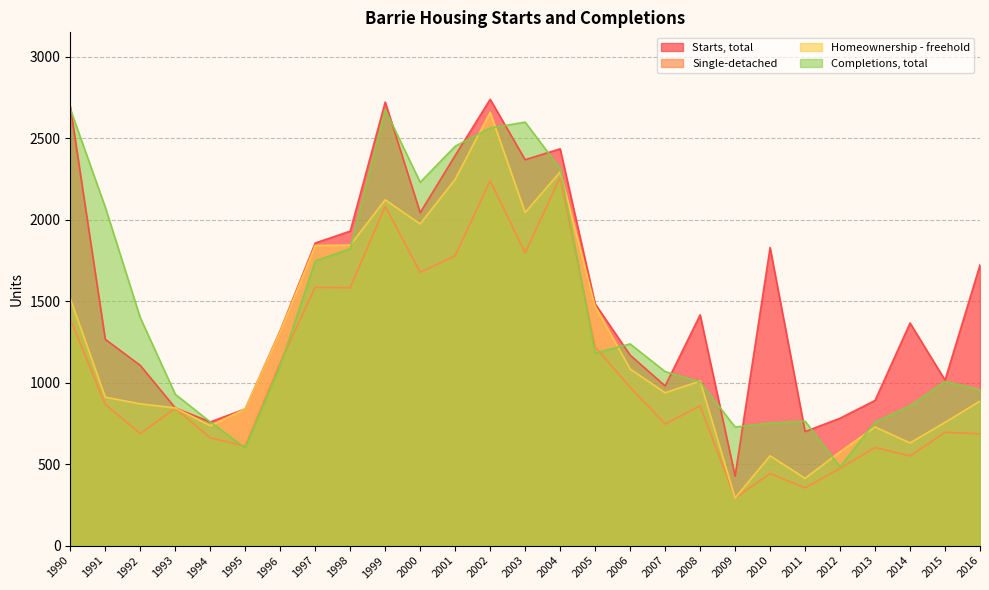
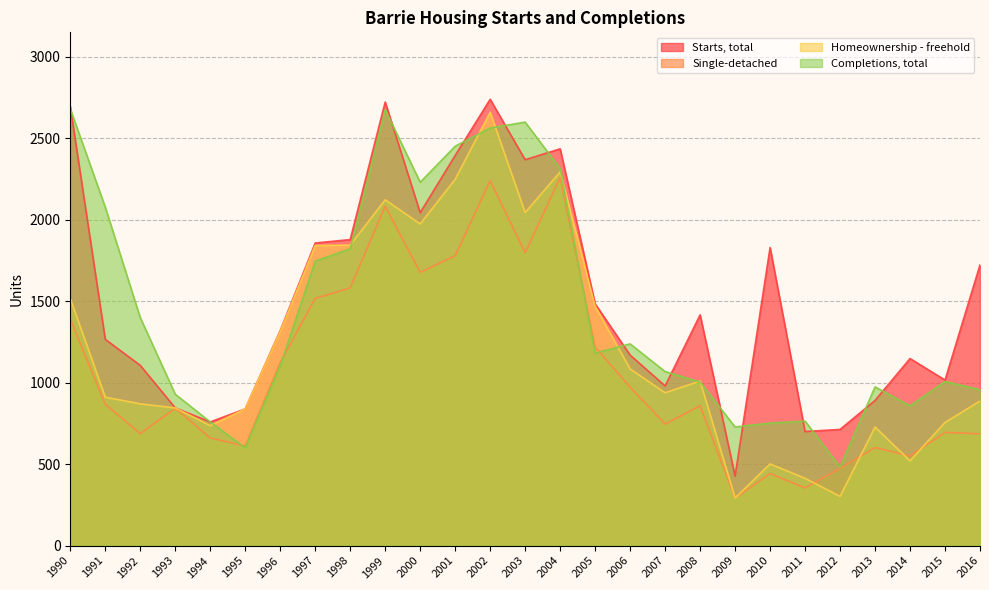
  {
    "Starts, total": {
      "1991": 1270,
      "1992": 1110,
-     "1998": 1930,
+     "1998": 1880,
      "1999": 2720,
      "2000": 2040,
      "2001": 2390,
      "2002": 2740,
      "2003": 2370,
      "2004": 2440,
      "2006": 1170,
      "2007": 980,
      "2008": 1420,
      "2009": 430,
      "2010": 1830,
      "2011": 700,
-     "2012": 780,
+     "2012": 710,
      "2013": 890,
-     "2014": 1370,
+     "2014": 1150,
      "2016": 1720
    },
    "Single-detached": {
      "1990": 1390,
      "1991": 870,
      "1992": 690,
      "1994": 660,
      "1996": 1120,
-     "1997": 1590,
+     "1997": 1520,
      "1998": 1580,
      "1999": 2080,
      "2000": 1680,
      "2001": 1780,
      "2002": 2240,
      "2003": 1800,
      "2004": 2260,
      "2005": 1220,
      "2006": 970,
      "2007": 750,
      "2008": 860,
      "2010": 440,
      "2011": 350,
      "2013": 600,
      "2014": 550,
      "2015": 700,
      "2016": 690
    },
    "Homeownership - freehold": {
      "1990": 1520,
      "1991": 910,
      "1992": 870,
      "1994": 740,
      "1998": 1840,
      "1999": 2120,
      "2000": 1970,
      "2001": 2250,
      "2002": 2660,
      "2003": 2040,
      "2004": 2290,
      "2006": 1080,
      "2007": 940,
-     "2010": 550,
+     "2010": 500,
      "2011": 410,
-     "2012": 580,
+     "2012": 300,
      "2013": 730,
-     "2014": 630,
+     "2014": 520,
      "2015": 760,
      "2016": 890
    },
    "Completions, total": {
      "1991": 2080,
      "1992": 1400,
      "1993": 930,
      "1996": 1100,
      "1997": 1750,
      "1998": 1820,
      "1999": 2680,
      "2000": 2230,
      "2001": 2450,
      "2002": 2560,
      "2003": 2600,
      "2004": 2310,
      "2005": 1180,
      "2006": 1240,
      "2007": 1070,
      "2009": 730,
      "2010": 750,
      "2011": 760,
-     "2013": 760,
+     "2013": 970,
      "2014": 860,
      "2016": 960
    }
  }
